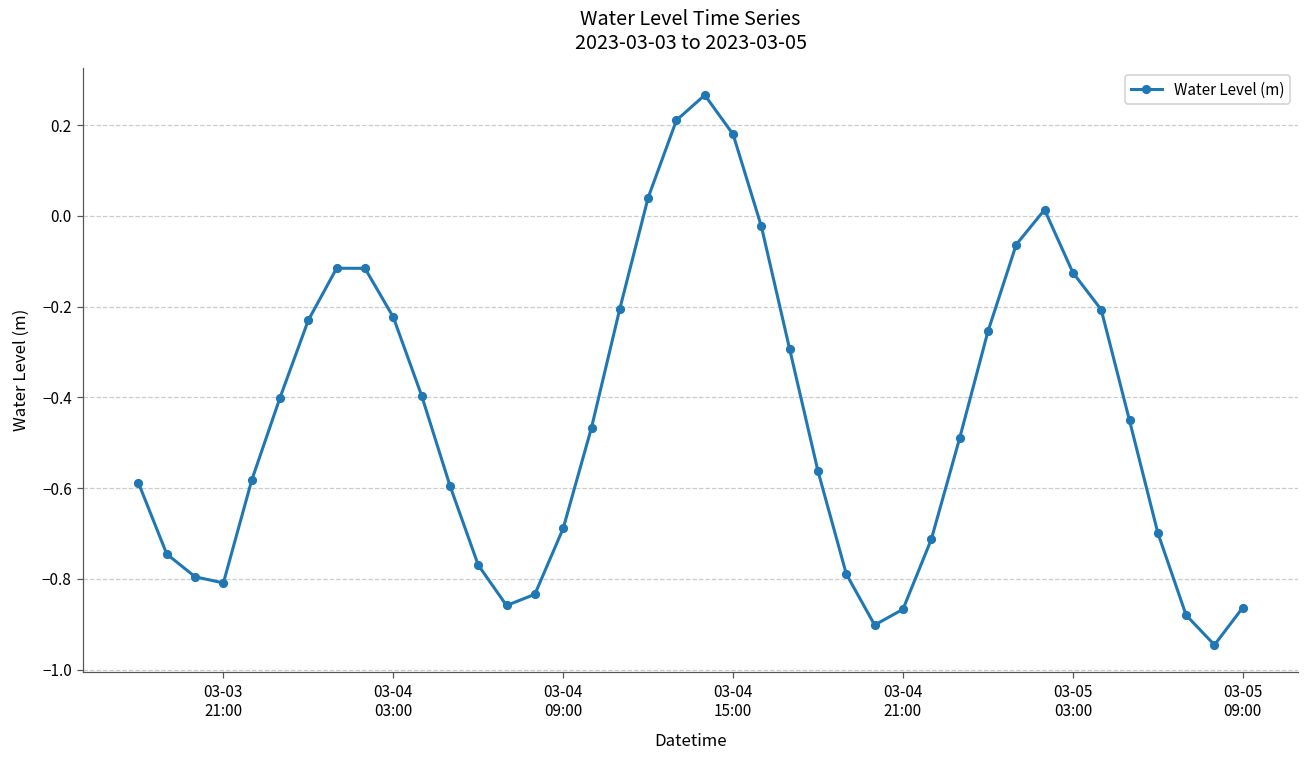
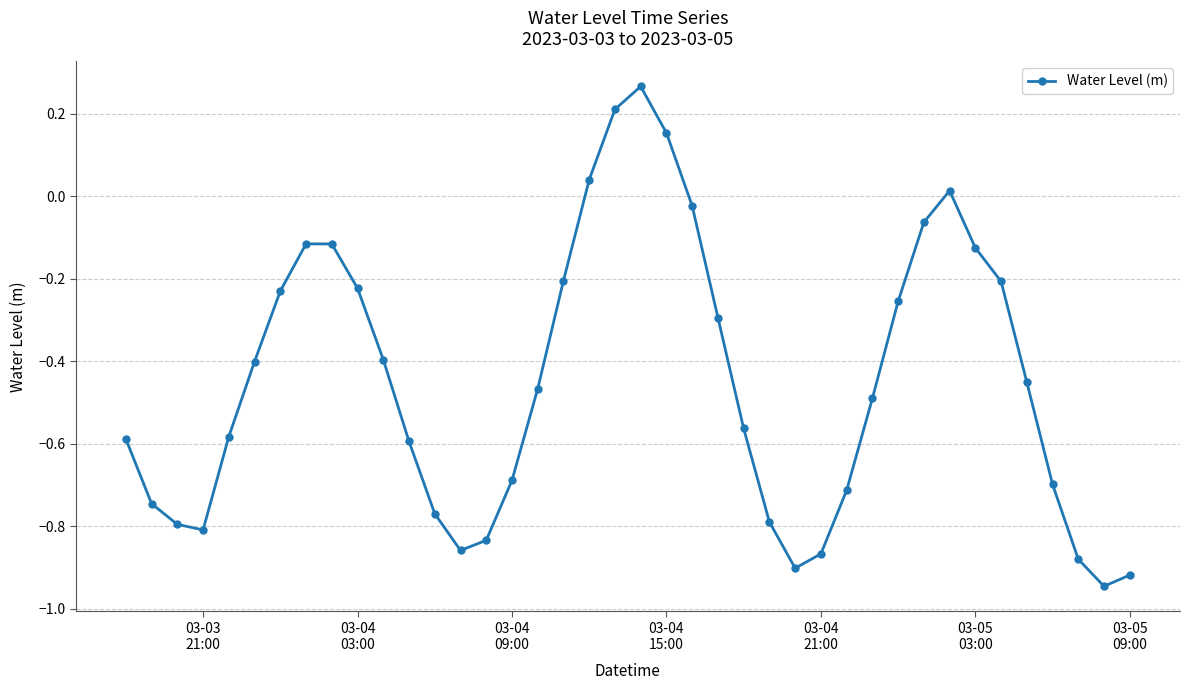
  {
    "03-03 21:00": -0.81,
    "03-04 03:00": -0.22,
    "03-04 09:00": -0.69,
-   "03-04 15:00": 0.18,
+   "03-04 15:00": 0.15,
    "03-04 21:00": -0.87,
    "03-05 03:00": -0.13,
-   "03-05 09:00": -0.86
+   "03-05 09:00": -0.92
  }
